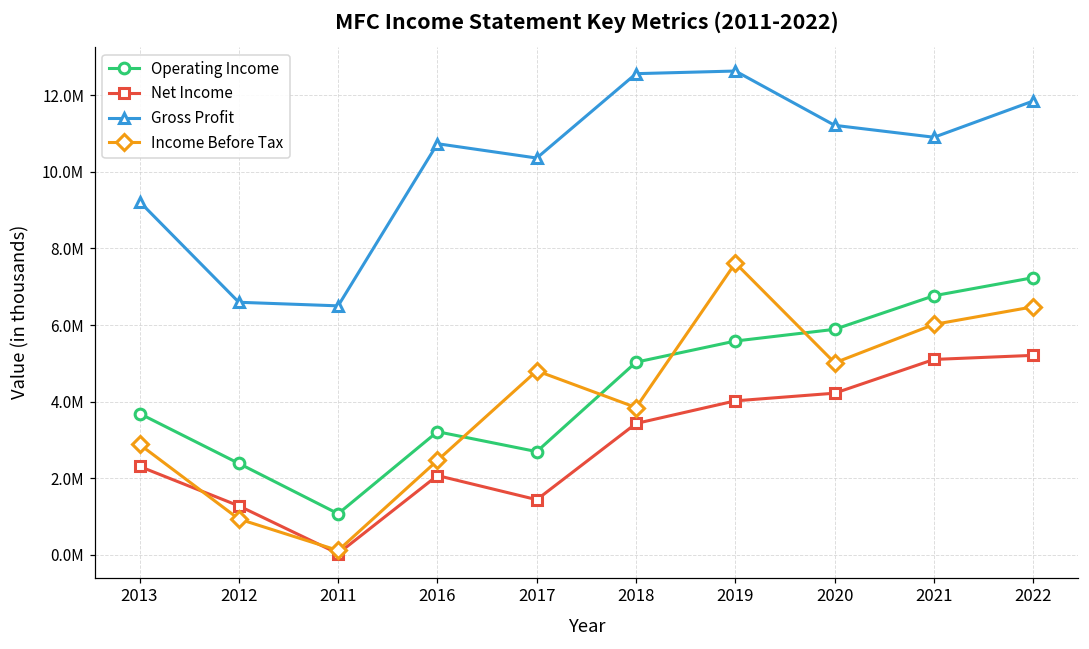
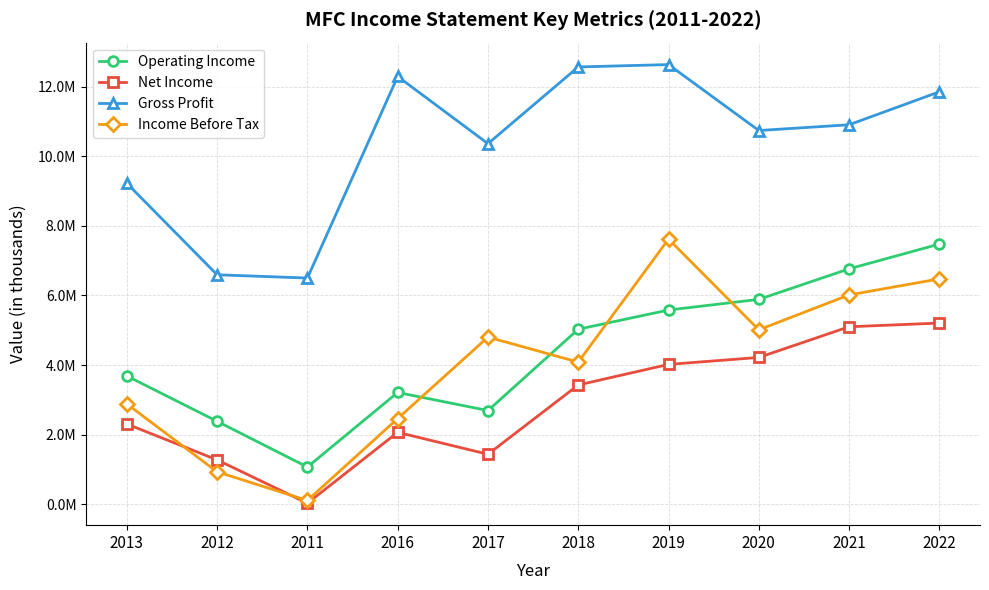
  {
    "Operating Income": {
      "2013": 3700000,
      "2012": 2400000,
      "2011": 1100000,
      "2016": 3200000,
      "2017": 2700000,
      "2018": 5000000,
      "2019": 5600000,
      "2020": 5900000,
      "2021": 6800000,
-     "2022": 7200000
+     "2022": 7500000
    },
    "Net Income": {
      "2013": 2300000,
      "2012": 1300000,
      "2011": 0,
      "2016": 2100000,
      "2017": 1400000,
      "2018": 3400000,
      "2019": 4000000,
      "2020": 4200000,
      "2021": 5100000,
      "2022": 5200000
    },
    "Gross Profit": {
      "2013": 9200000,
      "2012": 6600000,
      "2011": 6500000,
-     "2016": 10700000,
+     "2016": 12300000,
      "2017": 10400000,
      "2018": 12600000,
      "2019": 12600000,
-     "2020": 11200000,
+     "2020": 10700000,
      "2021": 10900000,
      "2022": 11800000
    },
    "Income Before Tax": {
      "2013": 2900000,
      "2012": 900000,
      "2011": 100000,
      "2016": 2500000,
      "2017": 4800000,
-     "2018": 3800000,
+     "2018": 4100000,
      "2019": 7600000,
      "2020": 5000000,
      "2021": 6000000,
      "2022": 6500000
    }
  }
